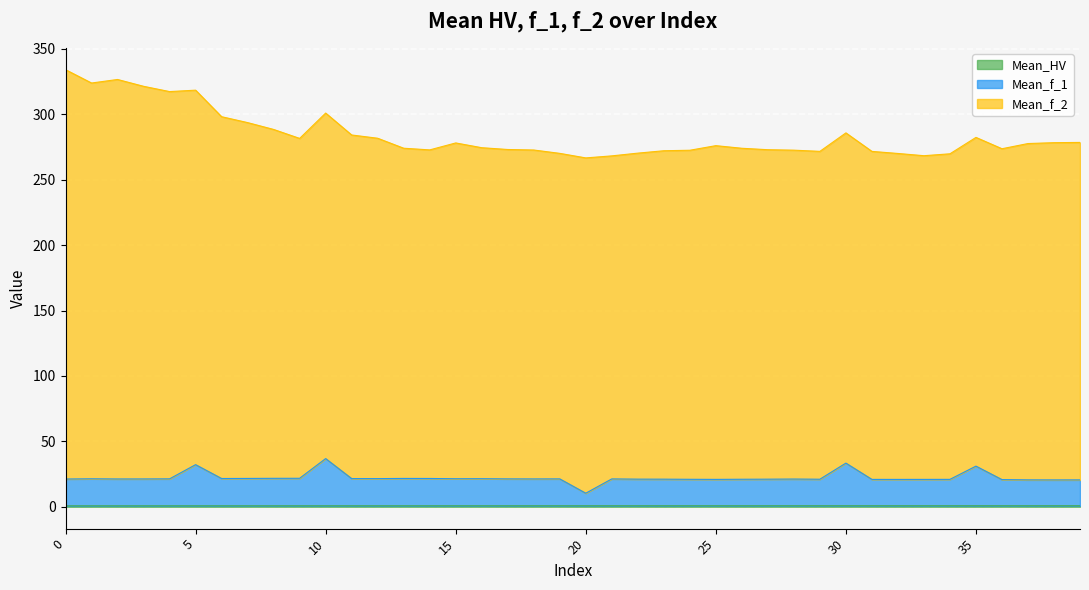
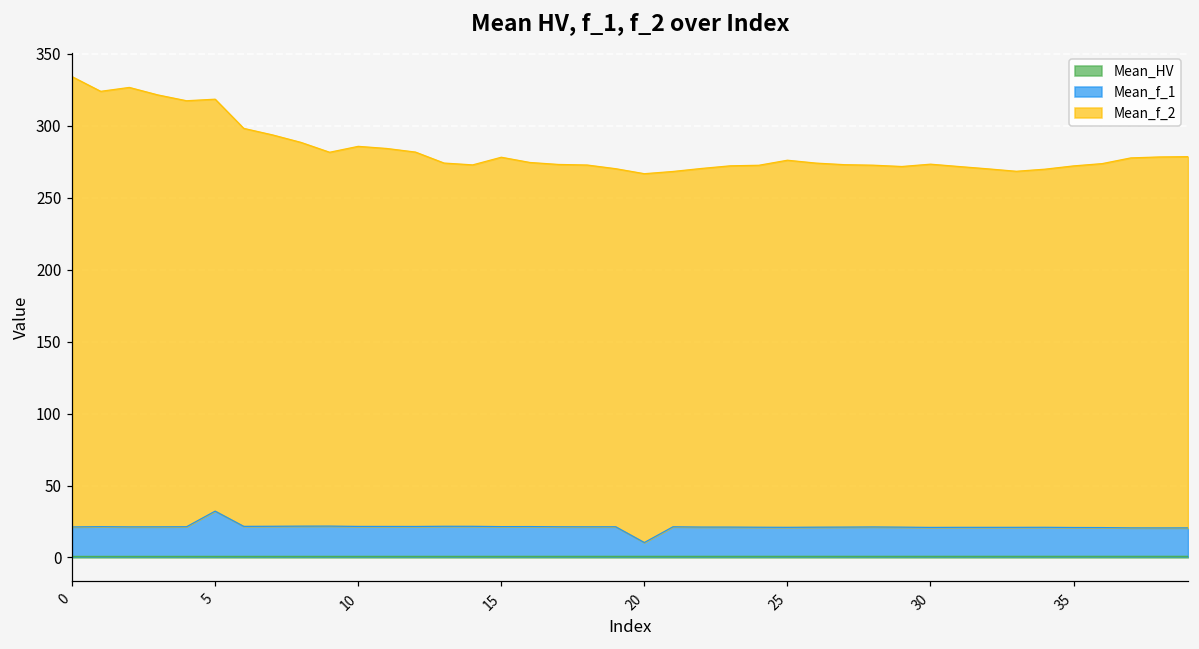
  {
    "Mean_HV": {
      "0": 1,
      "5": 1,
      "10": 1,
      "15": 1,
      "20": 1,
      "25": 1,
      "30": 1,
      "35": 1
    },
    "Mean_f_1": {
      "0": 21,
      "5": 31,
-     "10": 36,
+     "10": 21,
      "15": 21,
      "20": 10,
      "25": 20,
-     "30": 33,
-     "35": 30
+     "30": 20,
+     "35": 20
    },
    "Mean_f_2": {
      "0": 313,
      "5": 286,
      "10": 264,
      "15": 257,
      "20": 256,
      "25": 255,
      "30": 252,
      "35": 251
    }
  }
